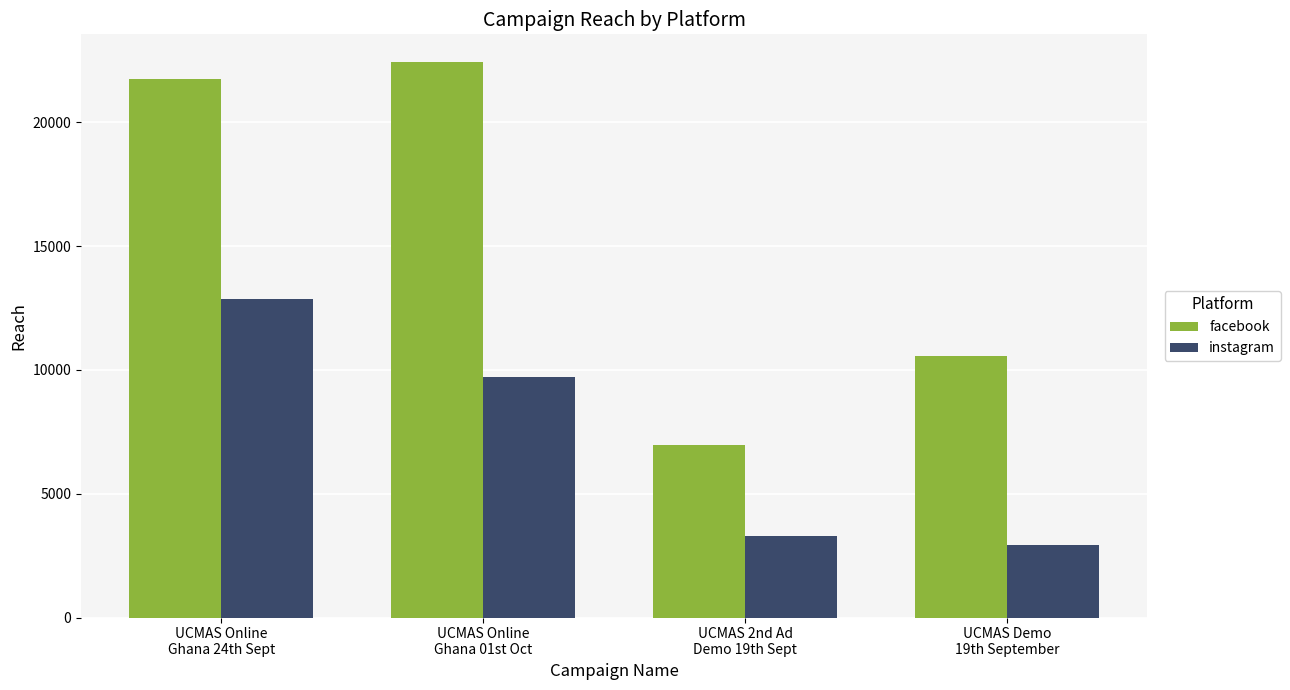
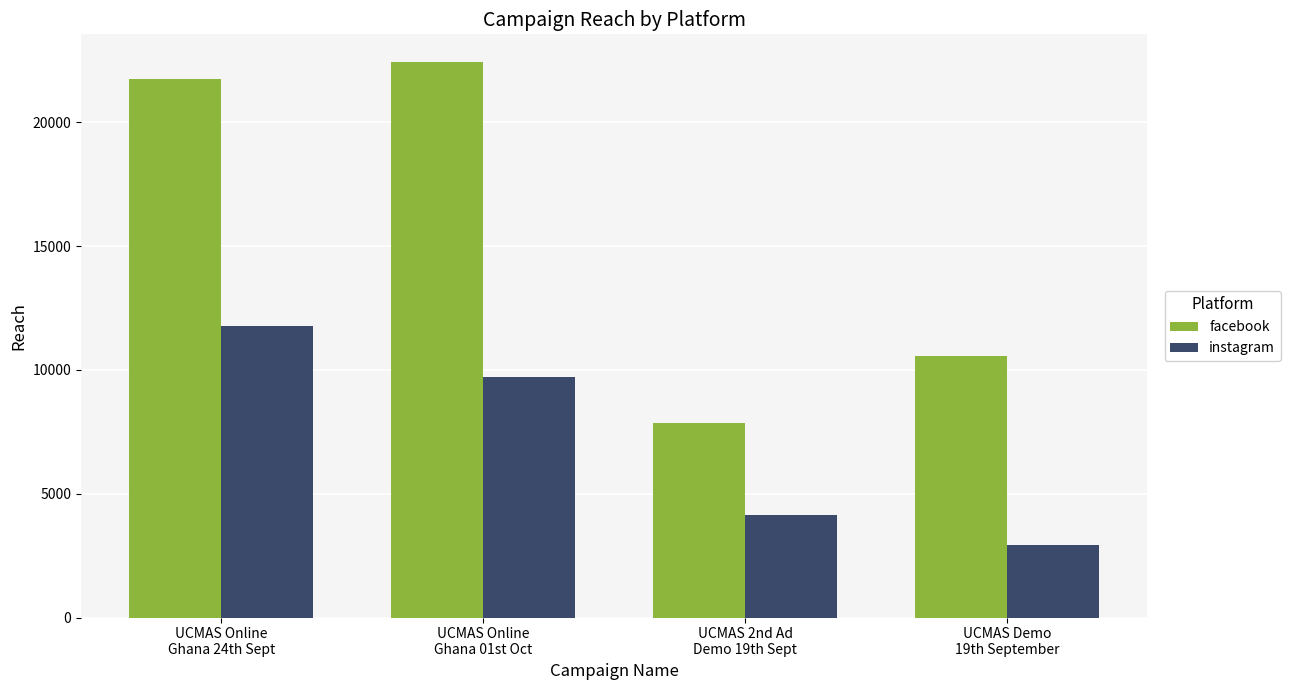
  {
    "facebook": {
      "UCMAS Online Ghana 24th Sept": 21700,
      "UCMAS Online Ghana 01st Oct": 22400,
-     "UCMAS 2nd Ad Demo 19th Sept": 7000,
+     "UCMAS 2nd Ad Demo 19th Sept": 7900,
      "UCMAS Demo 19th September": 10500
    },
    "instagram": {
-     "UCMAS Online Ghana 24th Sept": 12800,
+     "UCMAS Online Ghana 24th Sept": 11800,
      "UCMAS Online Ghana 01st Oct": 9700,
-     "UCMAS 2nd Ad Demo 19th Sept": 3300,
+     "UCMAS 2nd Ad Demo 19th Sept": 4100,
      "UCMAS Demo 19th September": 2900
    }
  }
